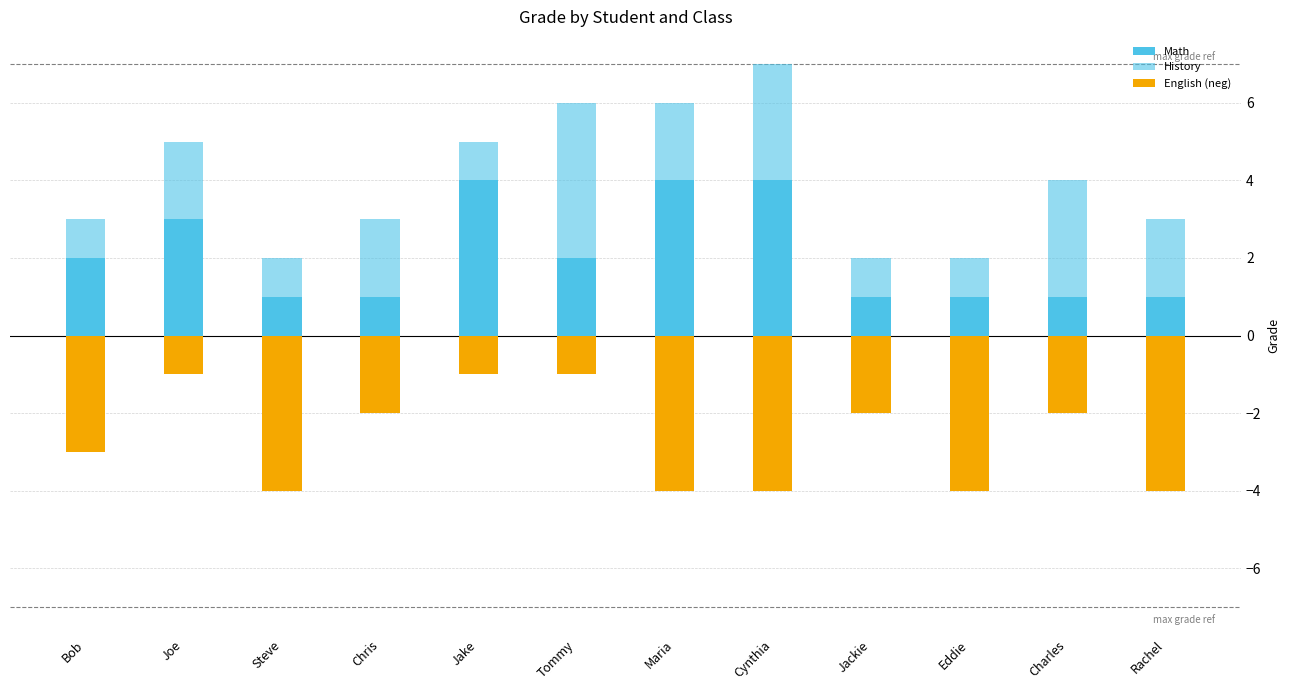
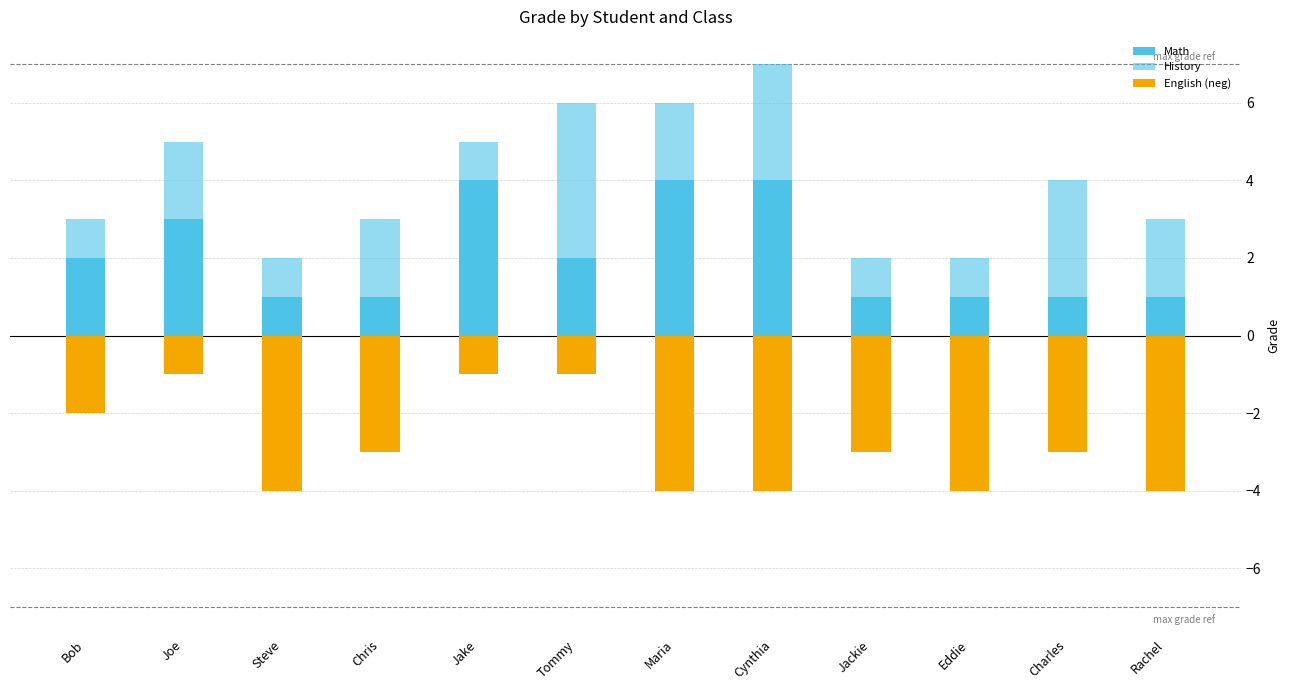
  {
    "English (neg)": {
-     "Bob": -3.0,
+     "Bob": -2.0,
      "Joe": -1.0,
      "Steve": -4.0,
-     "Chris": -2.0,
+     "Chris": -3.0,
      "Jake": -1.0,
      "Tommy": -1.0,
      "Maria": -4.0,
      "Cynthia": -4.0,
-     "Jackie": -2.0,
+     "Jackie": -3.0,
      "Eddie": -4.0,
-     "Charles": -2.0,
+     "Charles": -3.0,
      "Rachel": -4.0
    }
  }
